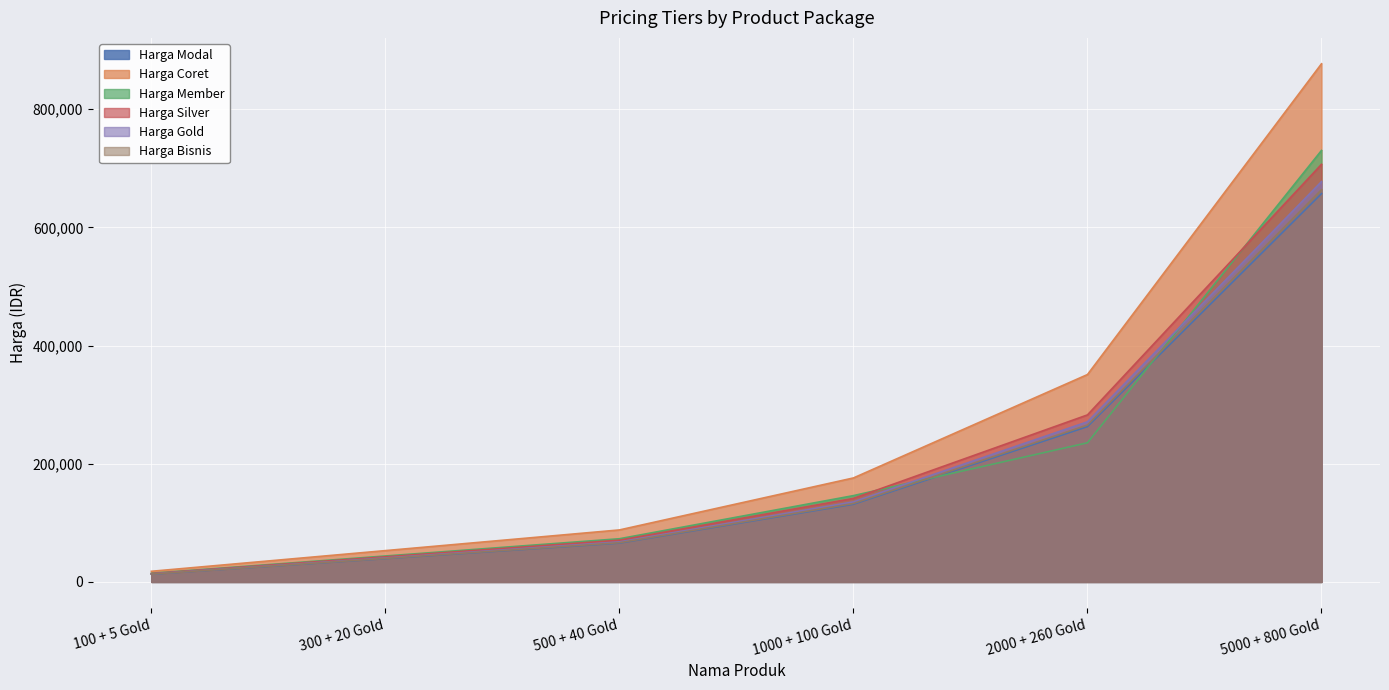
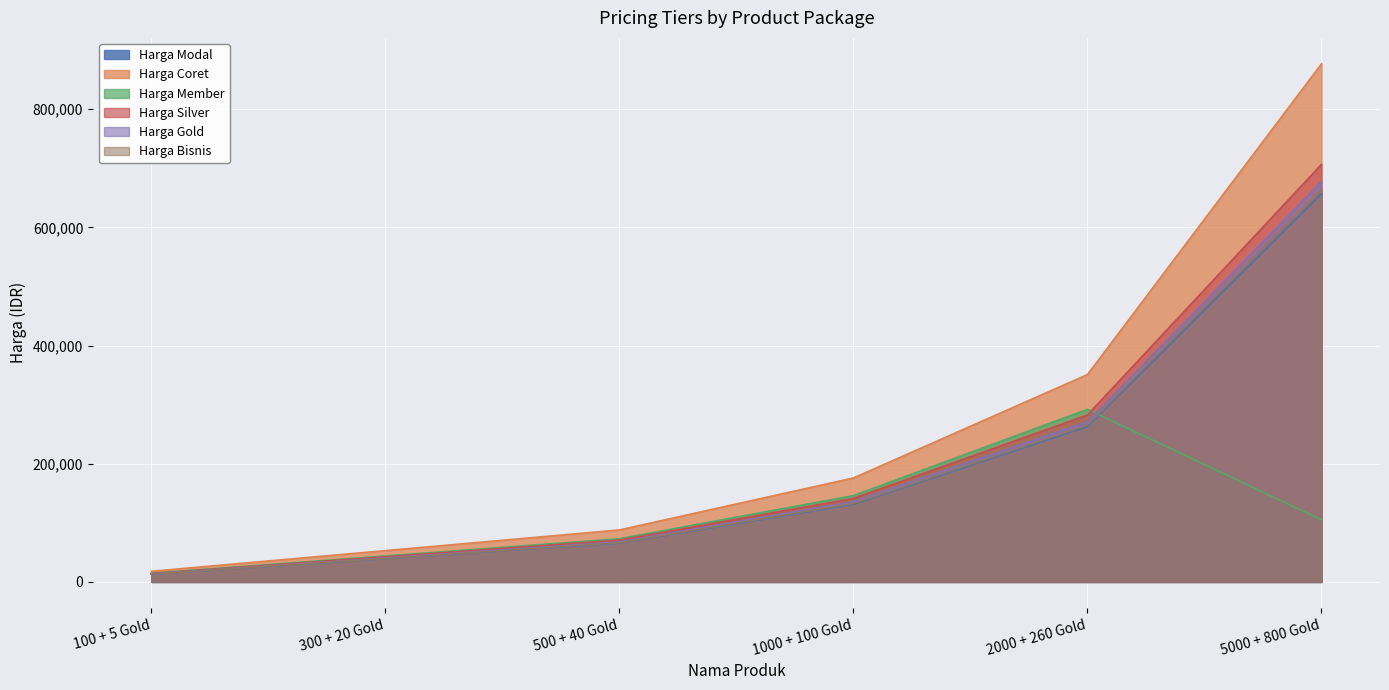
  {
    "Harga Member": {
      "1000 + 100 Gold": "150,000",
-     "2000 + 260 Gold": "240,000",
-     "5000 + 800 Gold": "730,000"
+     "2000 + 260 Gold": "290,000",
+     "5000 + 800 Gold": "110,000"
    },
    "Harga Bisnis": {
      "5000 + 800 Gold": "660,000"
    }
  }
